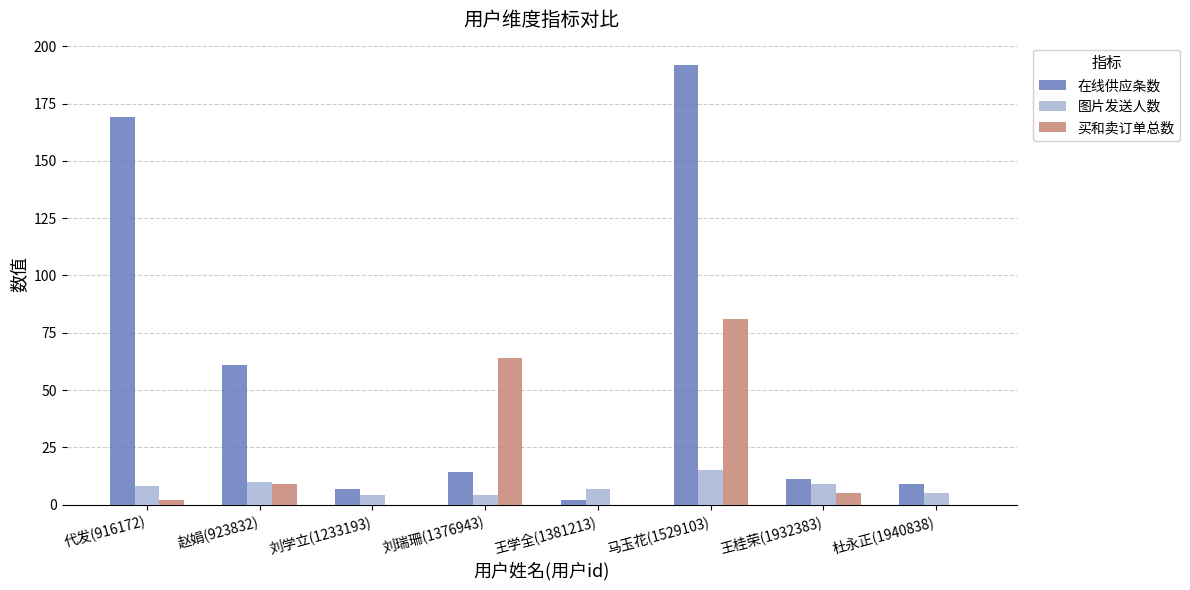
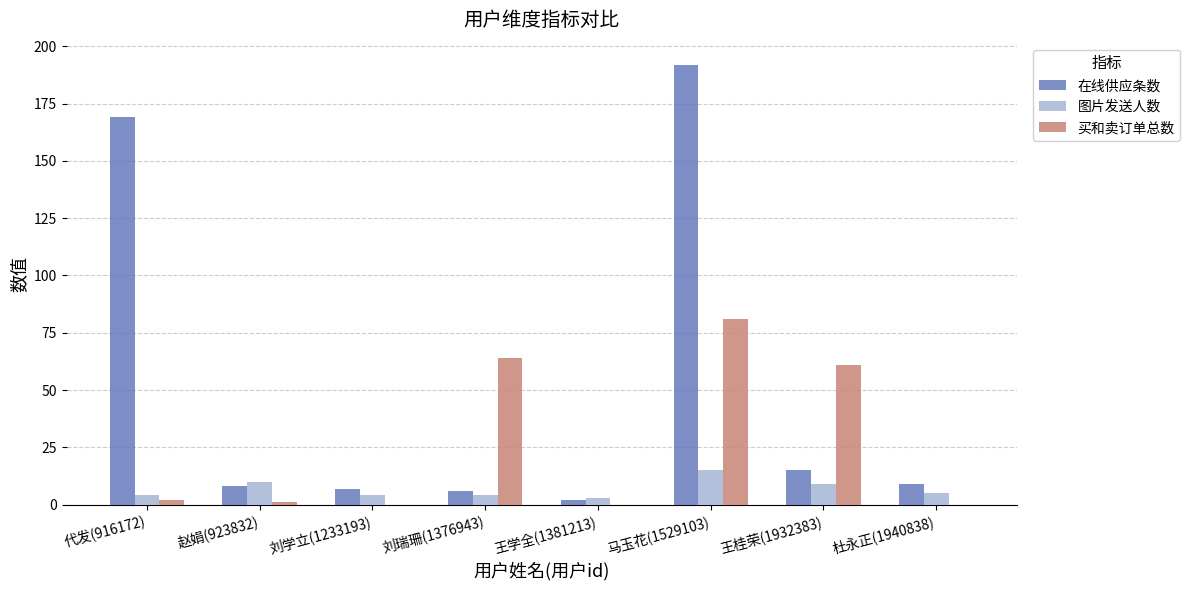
  {
    "在线供应条数": {
      "代发(916172)": 169,
-     "赵娟(923832)": 61,
+     "赵娟(923832)": 8,
      "刘学立(1233193)": 7,
-     "刘瑞珊(1376943)": 14,
+     "刘瑞珊(1376943)": 6,
      "王学全(1381213)": 2,
      "马玉花(1529103)": 192,
-     "王桂荣(1932383)": 11,
+     "王桂荣(1932383)": 15,
      "杜永正(1940838)": 9
    },
    "图片发送人数": {
-     "代发(916172)": 8,
+     "代发(916172)": 4,
      "赵娟(923832)": 10,
      "刘学立(1233193)": 4,
      "刘瑞珊(1376943)": 4,
-     "王学全(1381213)": 7,
+     "王学全(1381213)": 3,
      "马玉花(1529103)": 15,
      "王桂荣(1932383)": 9,
      "杜永正(1940838)": 5
    },
    "买和卖订单总数": {
      "代发(916172)": 2,
-     "赵娟(923832)": 9,
+     "赵娟(923832)": 1,
      "刘学立(1233193)": 0,
      "刘瑞珊(1376943)": 64,
      "王学全(1381213)": 0,
      "马玉花(1529103)": 81,
-     "王桂荣(1932383)": 5,
+     "王桂荣(1932383)": 61,
      "杜永正(1940838)": 0
    }
  }
